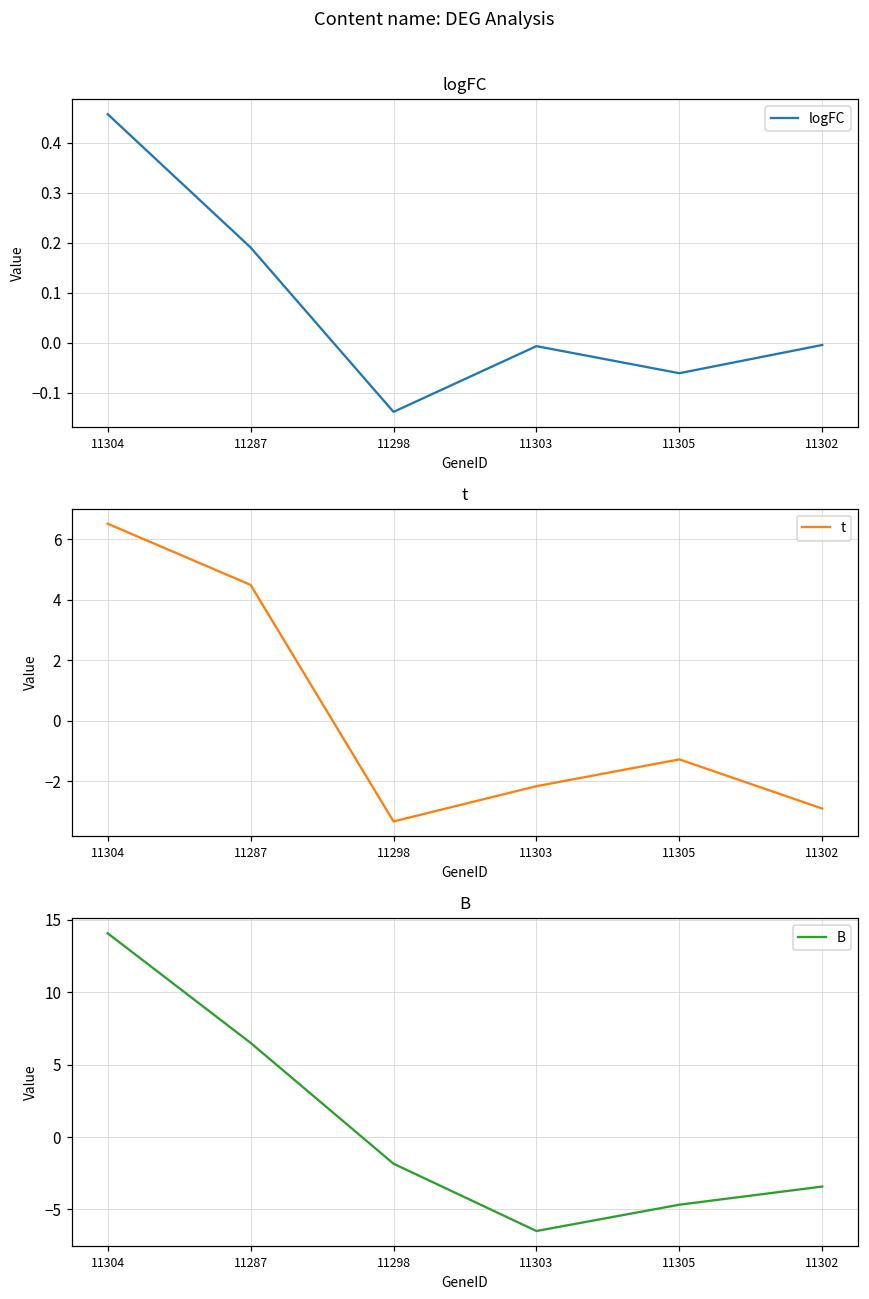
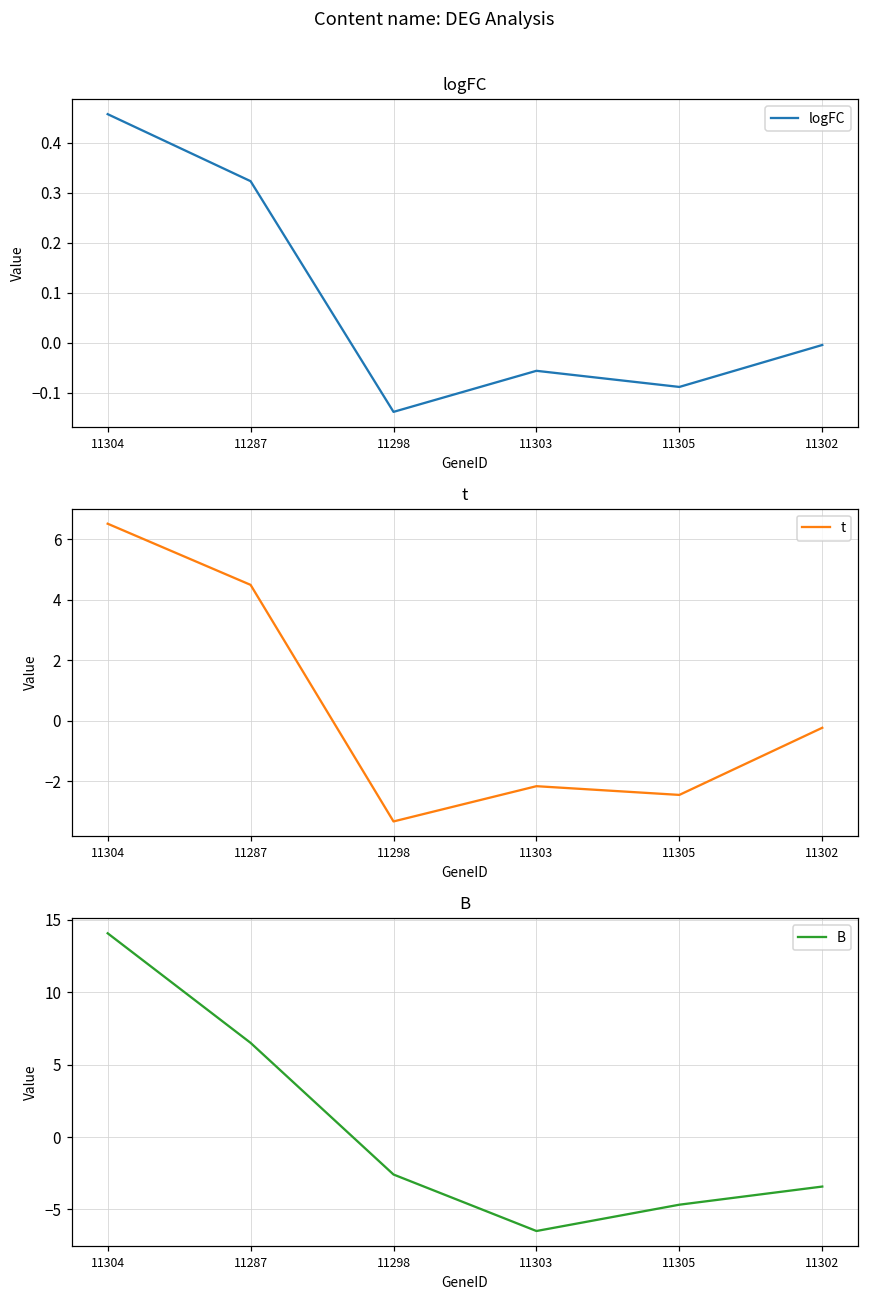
  {
    "logFC": {
      "11304": 0.46,
-     "11287": 0.19,
+     "11287": 0.32,
      "11298": -0.14,
-     "11303": -0.01,
-     "11305": -0.06,
+     "11303": -0.06,
+     "11305": -0.09,
      "11302": 0.00
    },
    "t": {
      "11304": 6.5,
      "11287": 4.5,
      "11298": -3.3,
      "11303": -2.2,
-     "11305": -1.3,
-     "11302": -2.9
+     "11305": -2.5,
+     "11302": -0.2
    },
    "B": {
      "11304": 14.1,
      "11287": 6.5,
-     "11298": -1.8,
+     "11298": -2.6,
      "11303": -6.5,
      "11305": -4.7,
      "11302": -3.4
    }
  }
